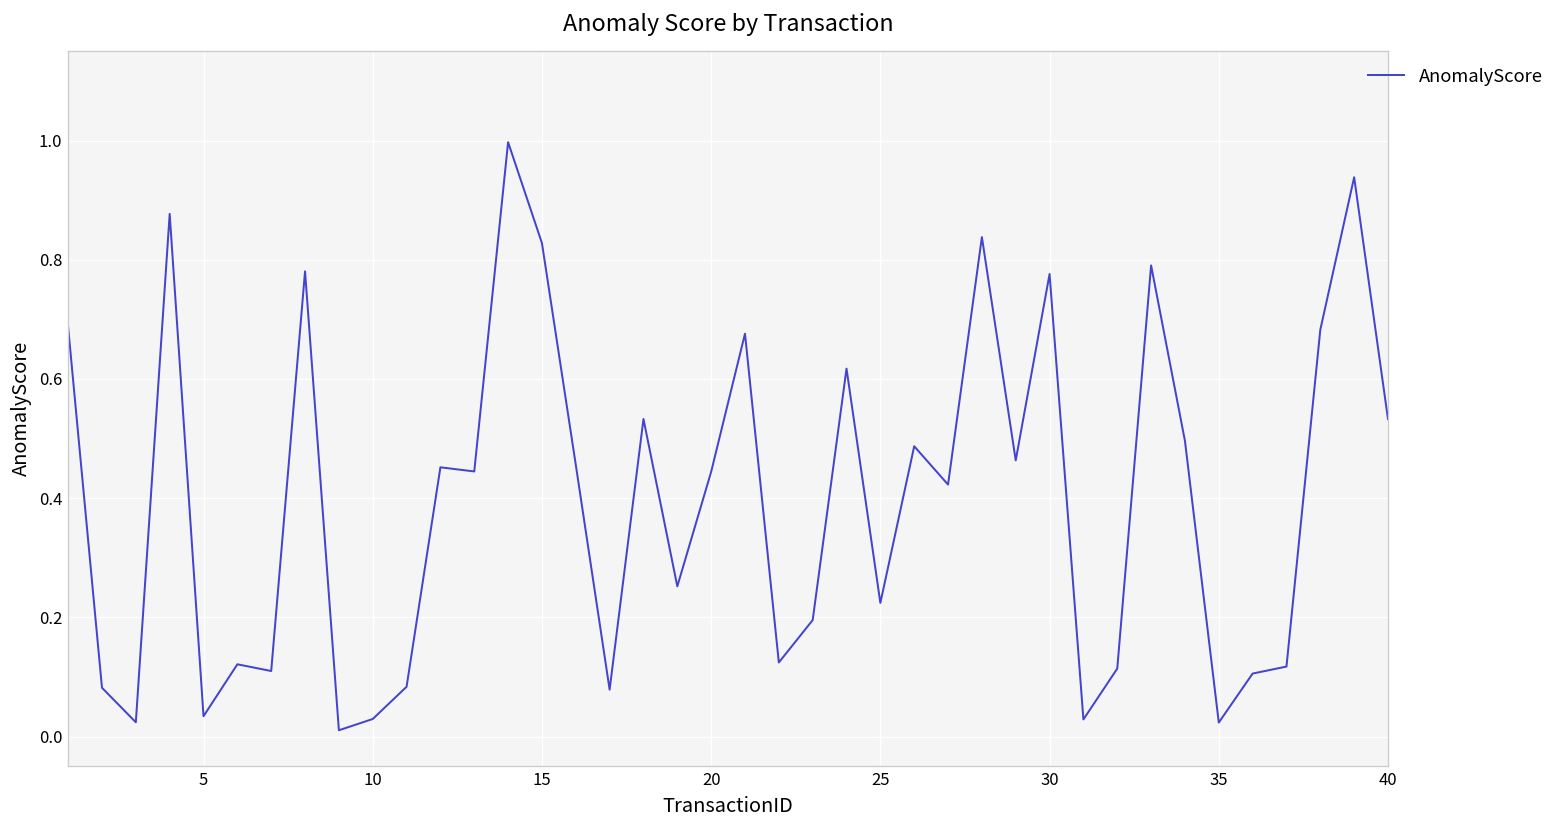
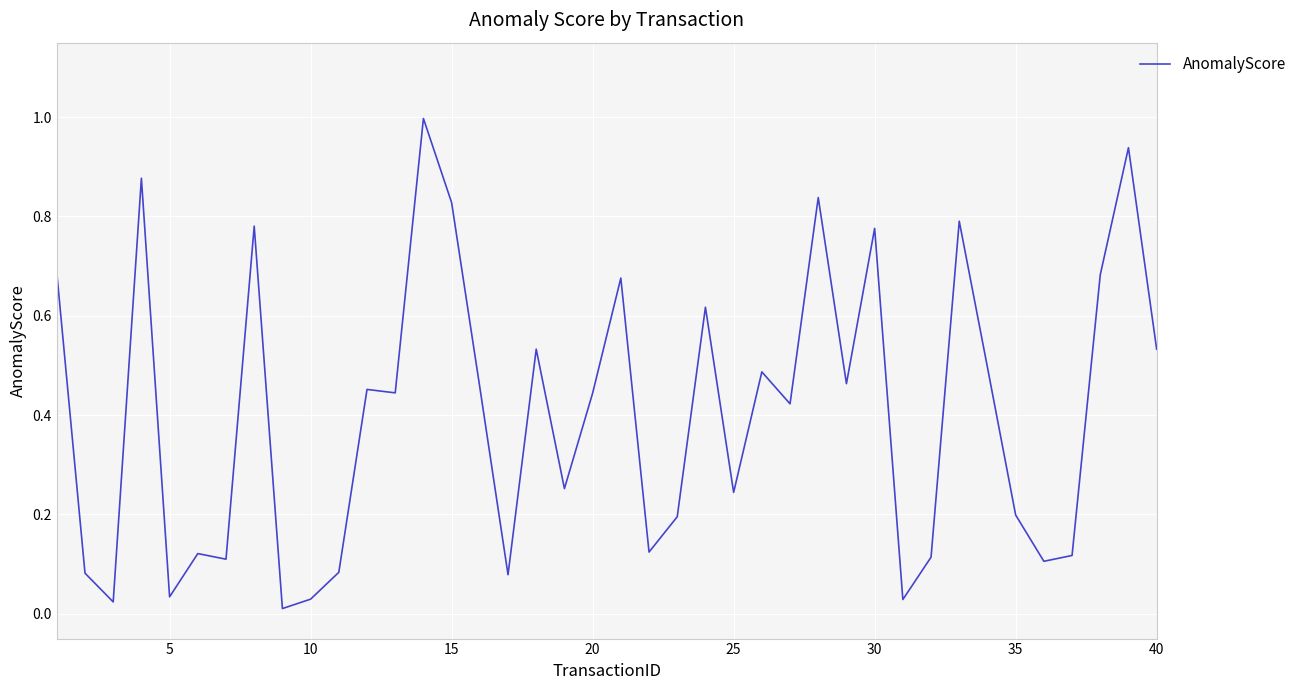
  {
    "5": 0.03,
    "10": 0.03,
    "15": 0.83,
    "20": 0.44,
-   "25": 0.22,
+   "25": 0.24,
    "30": 0.78,
-   "35": 0.02,
+   "35": 0.20,
    "40": 0.53
  }
